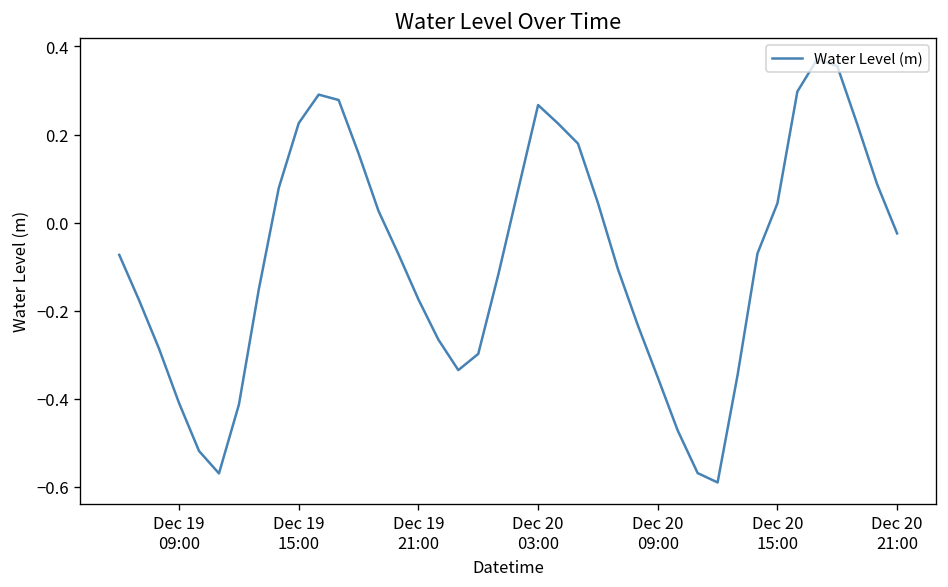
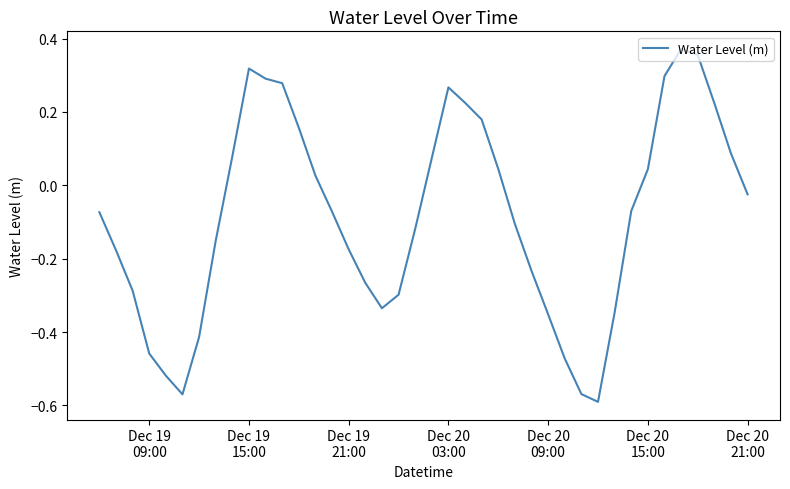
  {
-   "Dec 19 09:00": -0.41,
-   "Dec 19 15:00": 0.23,
+   "Dec 19 09:00": -0.46,
+   "Dec 19 15:00": 0.32,
    "Dec 19 21:00": -0.17,
    "Dec 20 03:00": 0.27,
    "Dec 20 09:00": -0.35,
    "Dec 20 15:00": 0.04,
    "Dec 20 21:00": -0.02
  }
